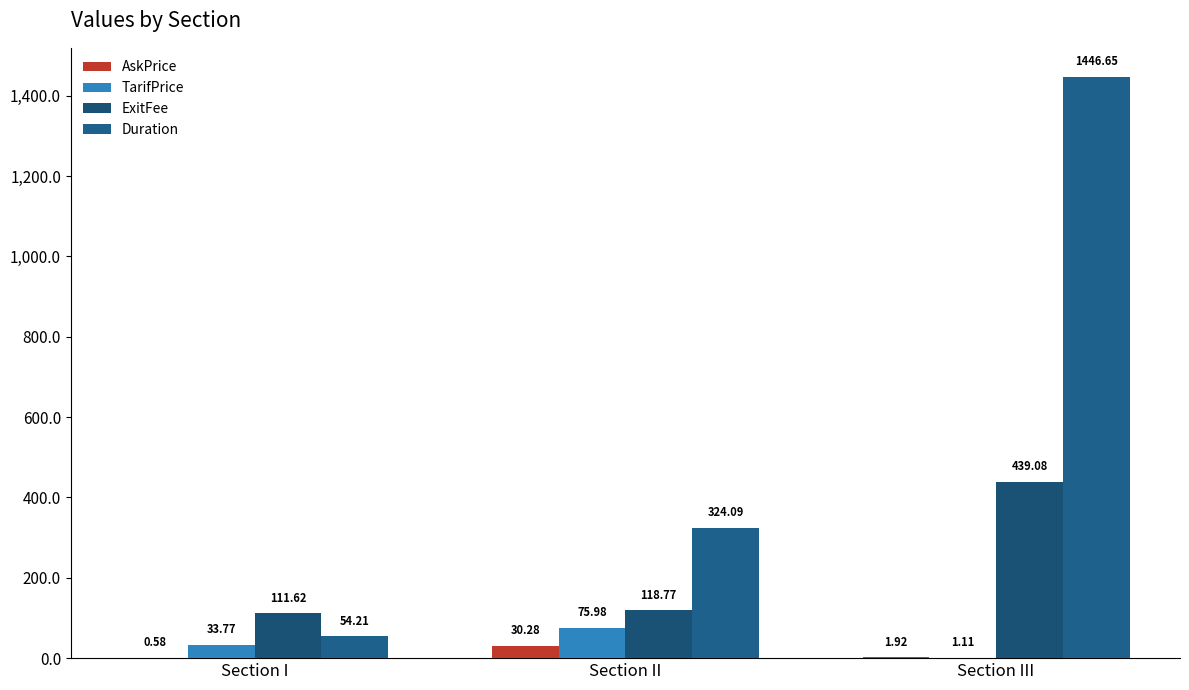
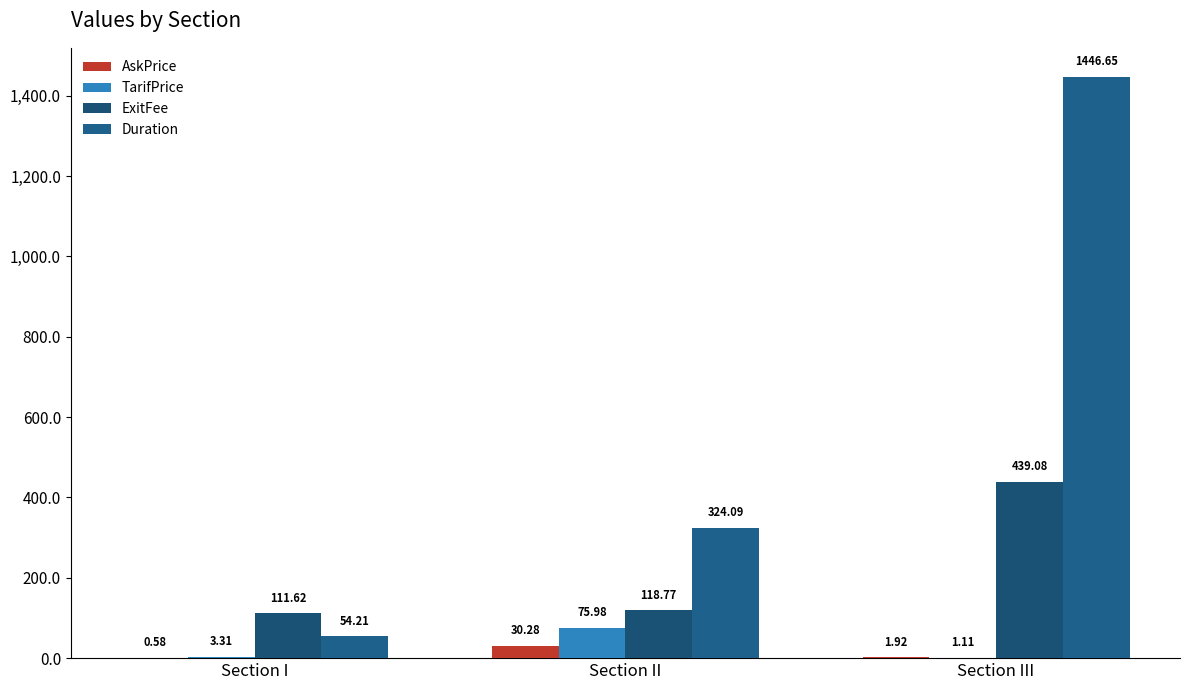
  {
    "AskPrice": {
      "Section I": 0.58,
      "Section II": 30.28,
      "Section III": 1.92
    },
    "TarifPrice": {
-     "Section I": 33.77,
+     "Section I": 3.31,
      "Section II": 75.98,
      "Section III": 1.11
    }
  }
